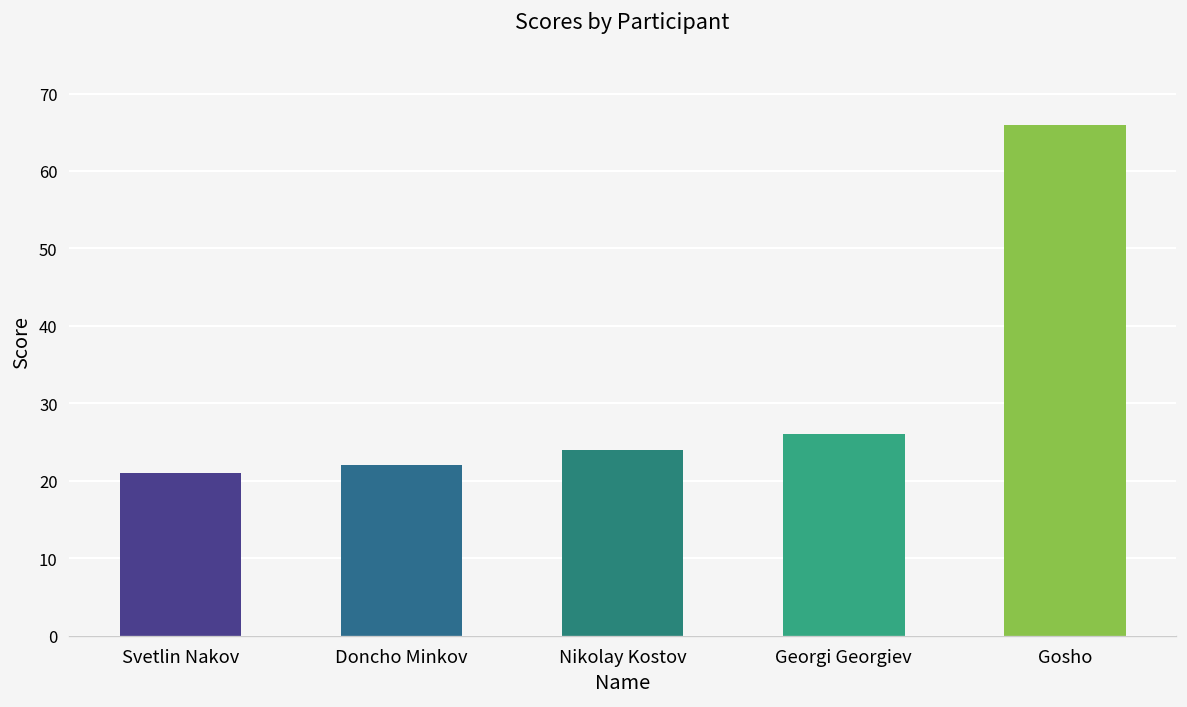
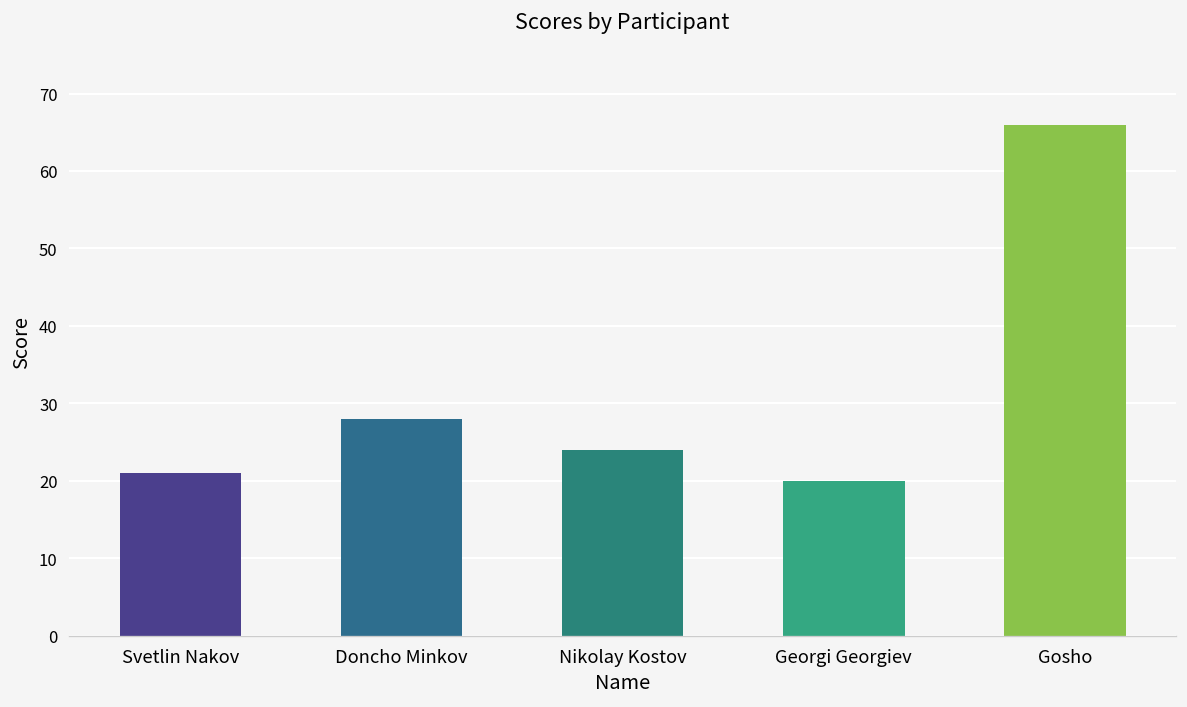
  {
    "Svetlin Nakov": 21,
-   "Doncho Minkov": 22,
+   "Doncho Minkov": 28,
    "Nikolay Kostov": 24,
-   "Georgi Georgiev": 26,
+   "Georgi Georgiev": 20,
    "Gosho": 66
  }
